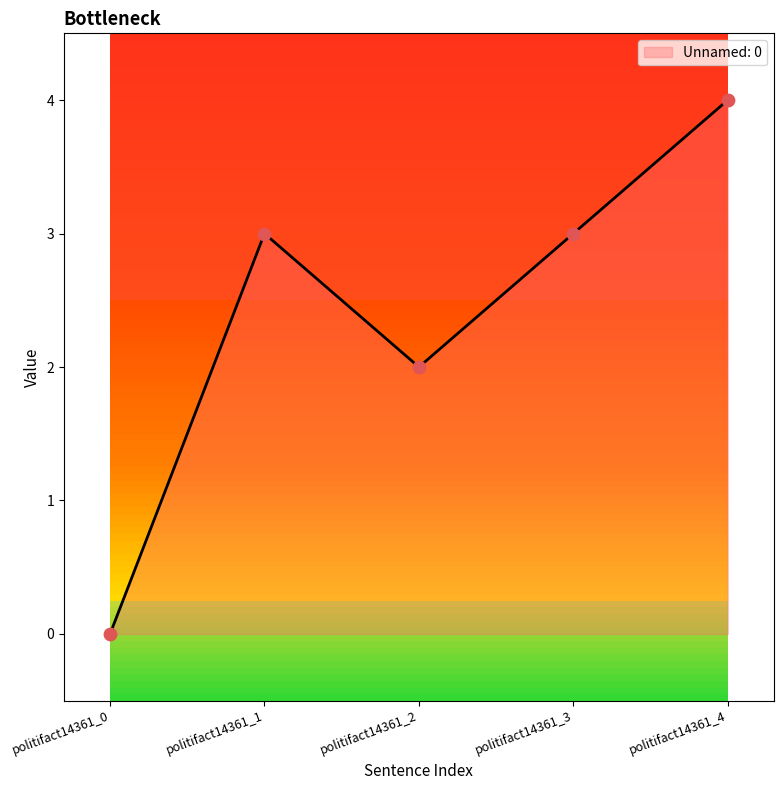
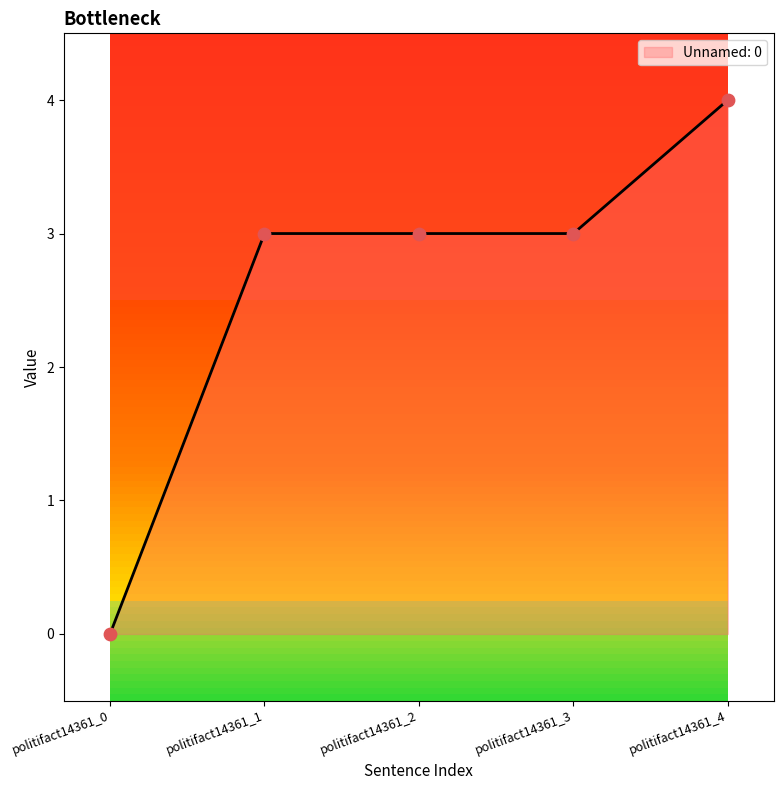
  {
    "politifact14361_0": 0,
    "politifact14361_1": 3,
-   "politifact14361_2": 2,
+   "politifact14361_2": 3,
    "politifact14361_3": 3,
    "politifact14361_4": 4
  }
